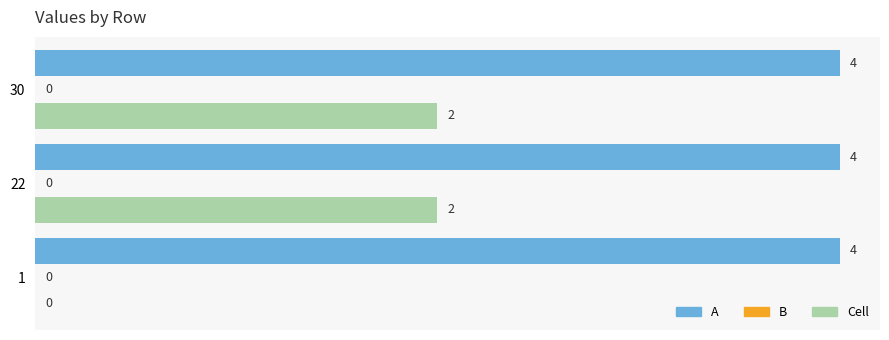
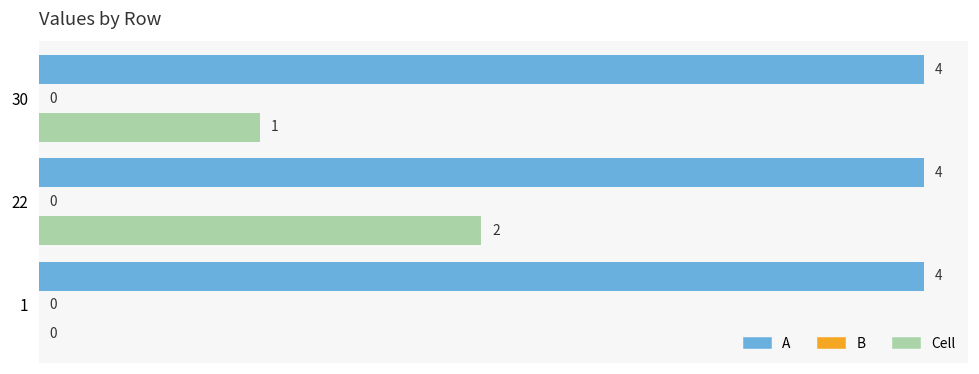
  {
    "A": {
      "30": 4,
      "22": 4,
      "1": 4
    },
    "B": {
      "30": 0,
      "22": 0,
      "1": 0
    },
    "Cell": {
-     "30": 2,
+     "30": 1,
      "22": 2,
      "1": 0
    }
  }
